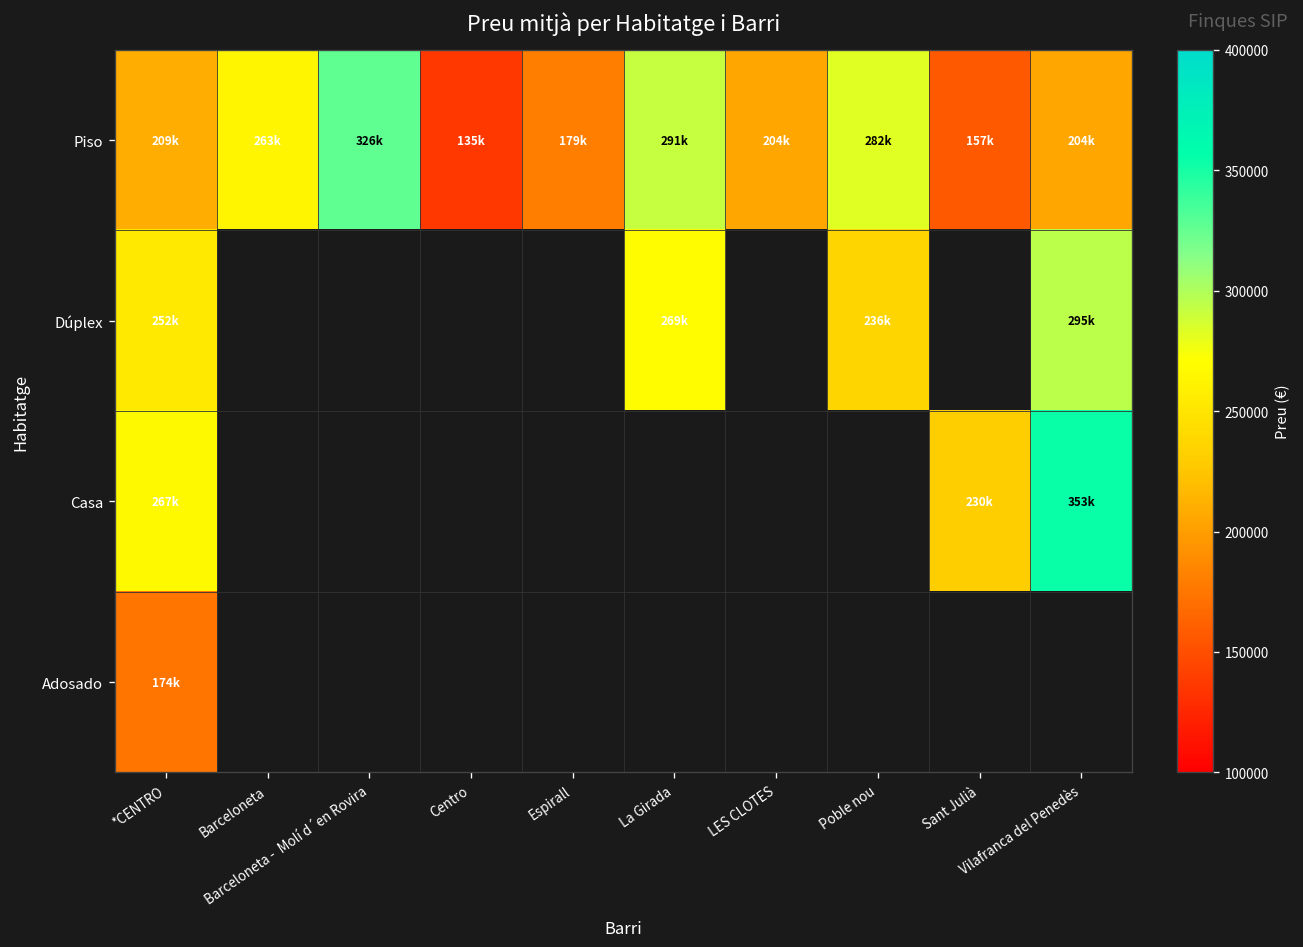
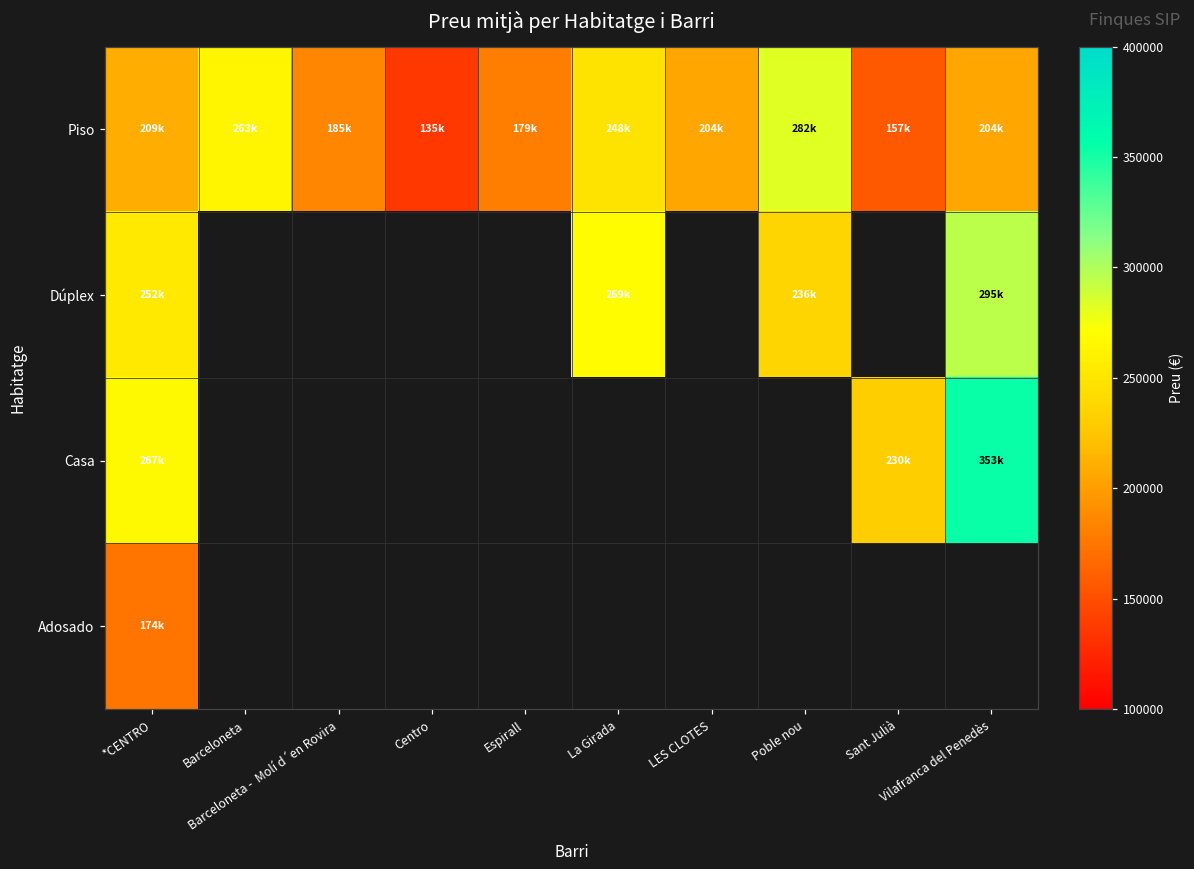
  {
    "Piso": {
      "*CENTRO": "209k",
      "Barceloneta": "263k",
-     "Barceloneta - Molí d´en Rovira": "326k",
+     "Barceloneta - Molí d´en Rovira": "185k",
      "Centro": "135k",
      "Espirall": "179k",
-     "La Girada": "291k",
+     "La Girada": "248k",
      "LES CLOTES": "204k",
      "Poble nou": "282k",
      "Sant Julià": "157k",
      "Vilafranca del Penedès": "204k"
    },
    "Dúplex": {
      "*CENTRO": "252k",
      "La Girada": "269k",
      "Poble nou": "236k",
      "Vilafranca del Penedès": "295k"
    },
    "Casa": {
      "*CENTRO": "267k",
      "Sant Julià": "230k",
      "Vilafranca del Penedès": "353k"
    },
    "Adosado": {
      "*CENTRO": "174k"
    }
  }
